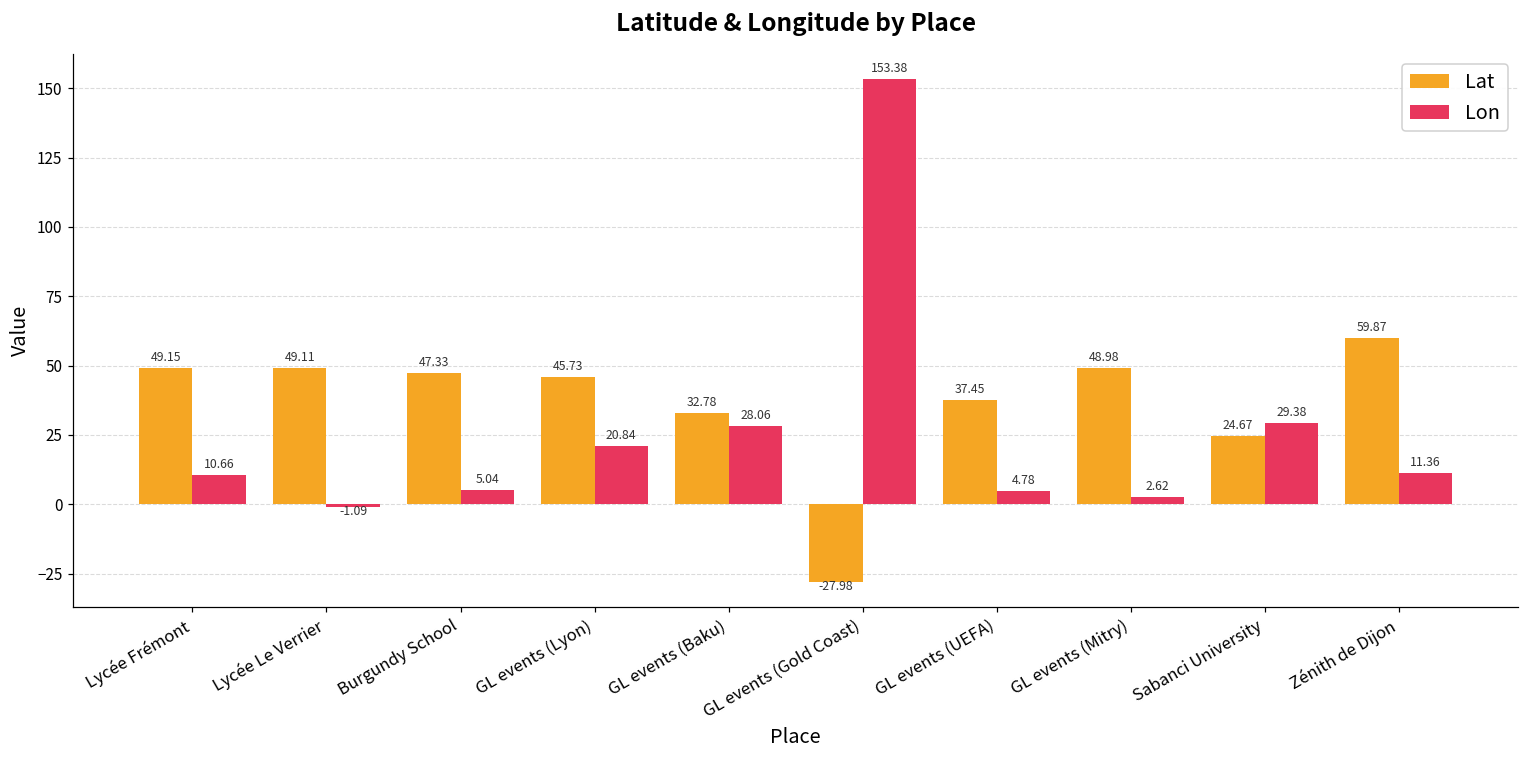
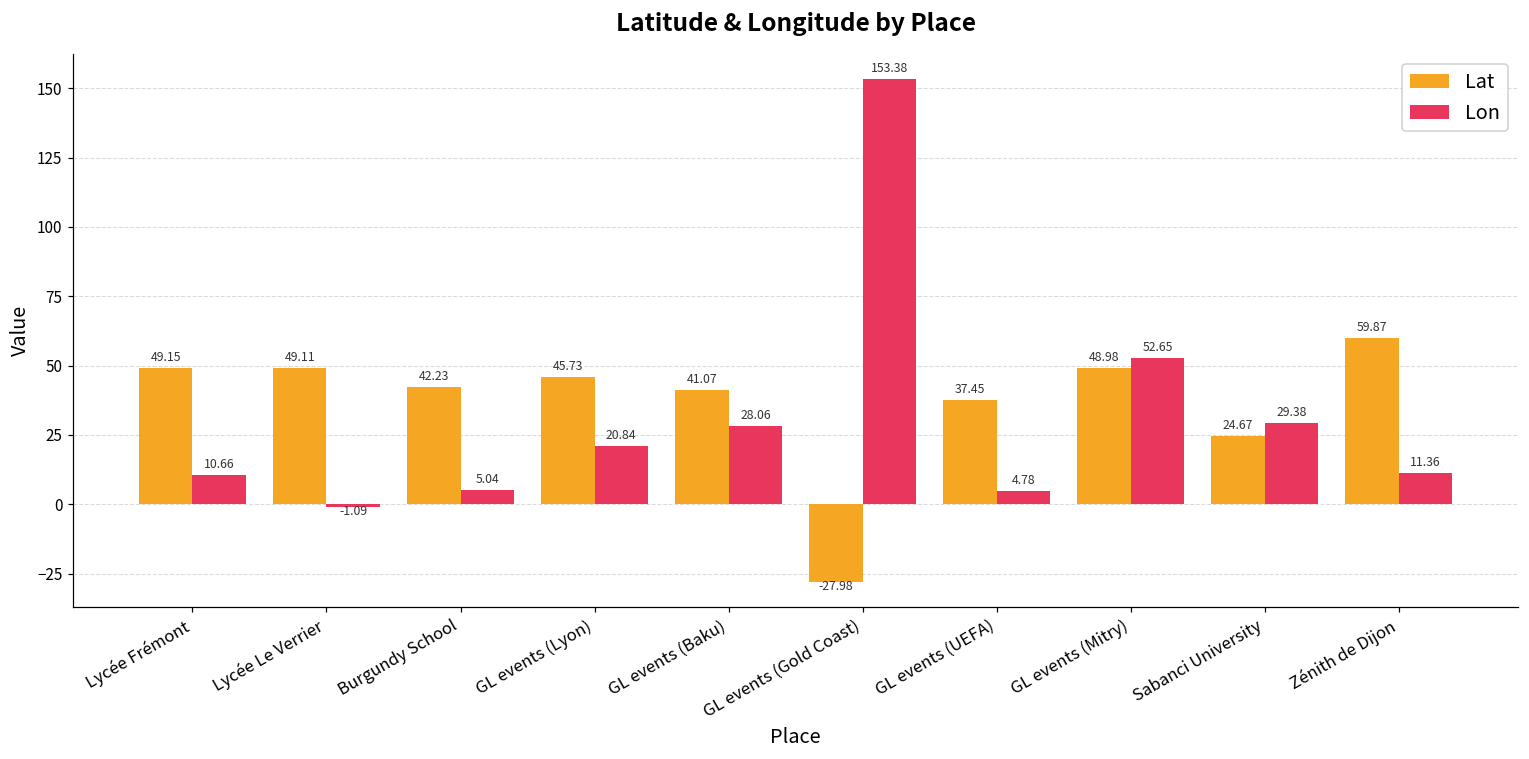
  {
    "Lat": {
      "Lycée Frémont": 49.15,
      "Lycée Le Verrier": 49.11,
-     "Burgundy School": 47.33,
+     "Burgundy School": 42.23,
      "GL events (Lyon)": 45.73,
-     "GL events (Baku)": 32.78,
+     "GL events (Baku)": 41.07,
      "GL events (Gold Coast)": -27.98,
      "GL events (UEFA)": 37.45,
      "GL events (Mitry)": 48.98,
      "Sabanci University": 24.67,
      "Zénith de Dijon": 59.87
    },
    "Lon": {
      "Lycée Frémont": 10.66,
      "Lycée Le Verrier": -1.09,
      "Burgundy School": 5.04,
      "GL events (Lyon)": 20.84,
      "GL events (Baku)": 28.06,
      "GL events (Gold Coast)": 153.38,
      "GL events (UEFA)": 4.78,
-     "GL events (Mitry)": 2.62,
+     "GL events (Mitry)": 52.65,
      "Sabanci University": 29.38,
      "Zénith de Dijon": 11.36
    }
  }
